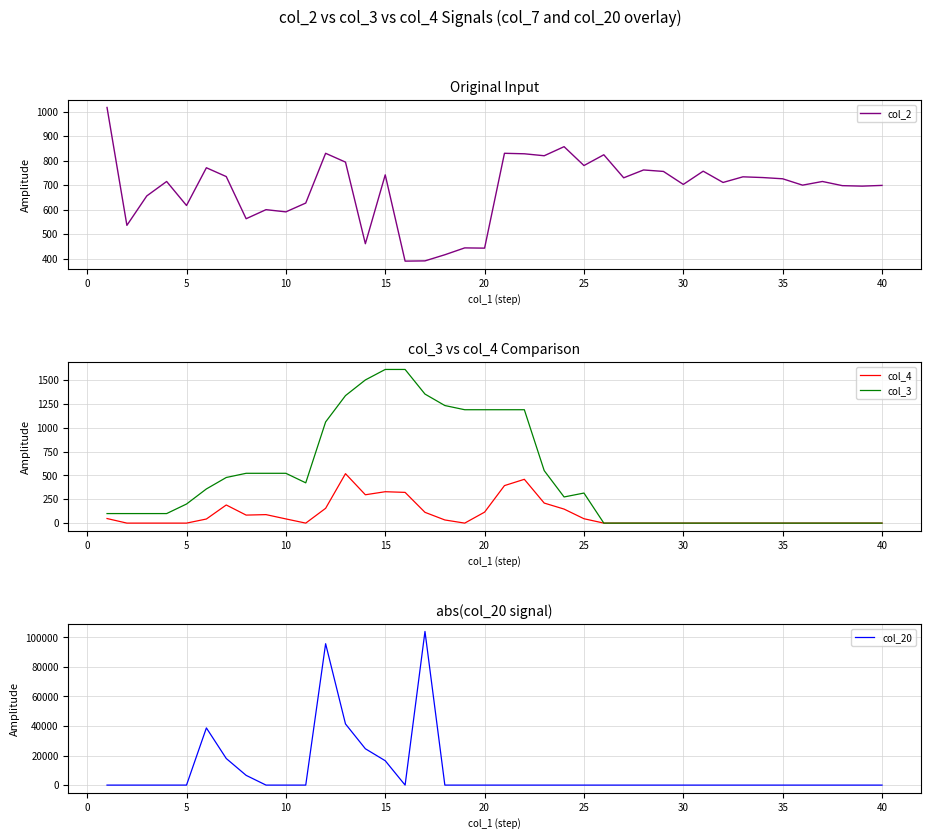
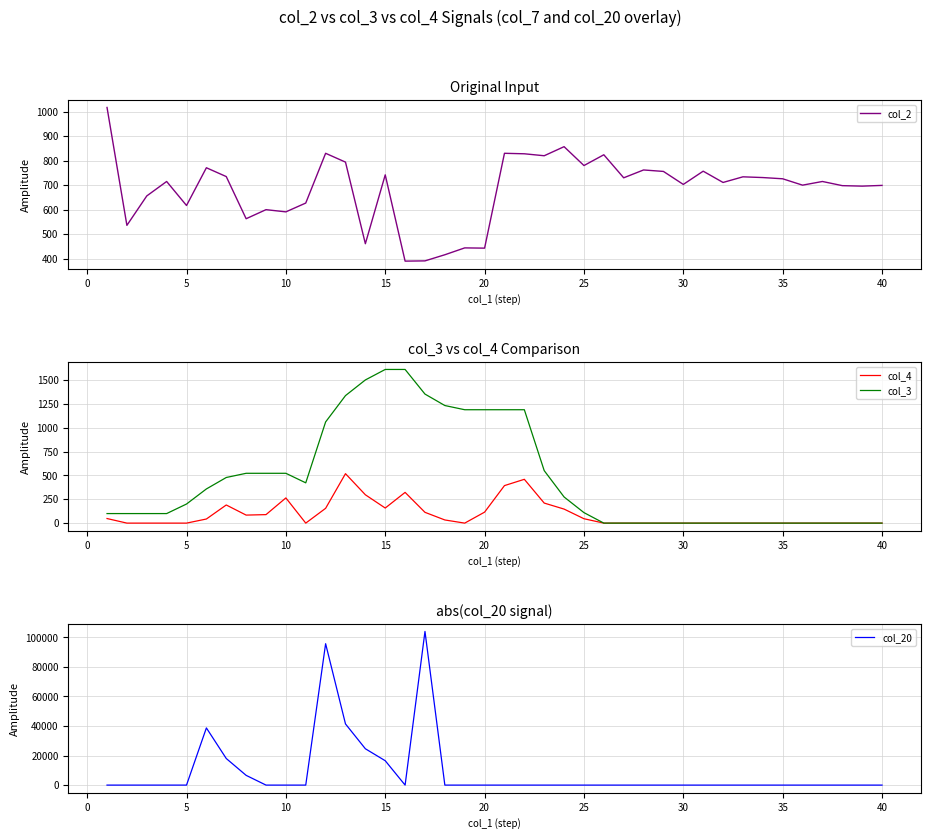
  {
    "Original Input": {
      "5": 620,
      "10": 590,
      "15": 740,
      "20": 440,
      "25": 780,
      "30": 700,
      "35": 730,
      "40": 700
    },
    "col_3 vs col_4 Comparison": {
      "col_4": {
        "5": 0,
-       "10": 0,
-       "15": 300,
+       "10": 300,
+       "15": 200,
        "20": 100,
        "25": 0
      },
      "col_3": {
        "5": 200,
        "10": 500,
        "15": 1600,
        "20": 1200,
-       "25": 300
+       "25": 100
      }
    },
    "abs(col_20 signal)": {
      "5": 0,
      "10": 0,
      "15": 17000,
      "20": 0,
      "25": 0,
      "30": 0,
      "35": 0,
      "40": 0
    }
  }
